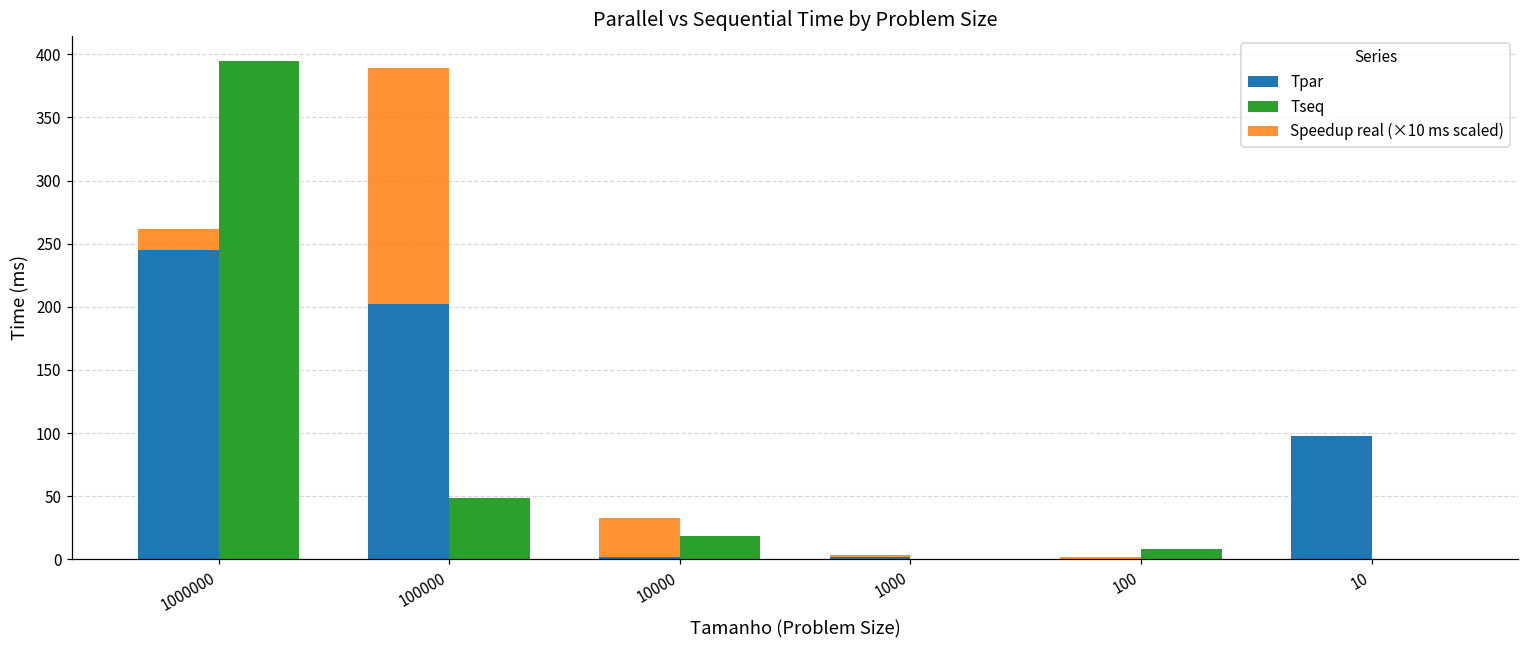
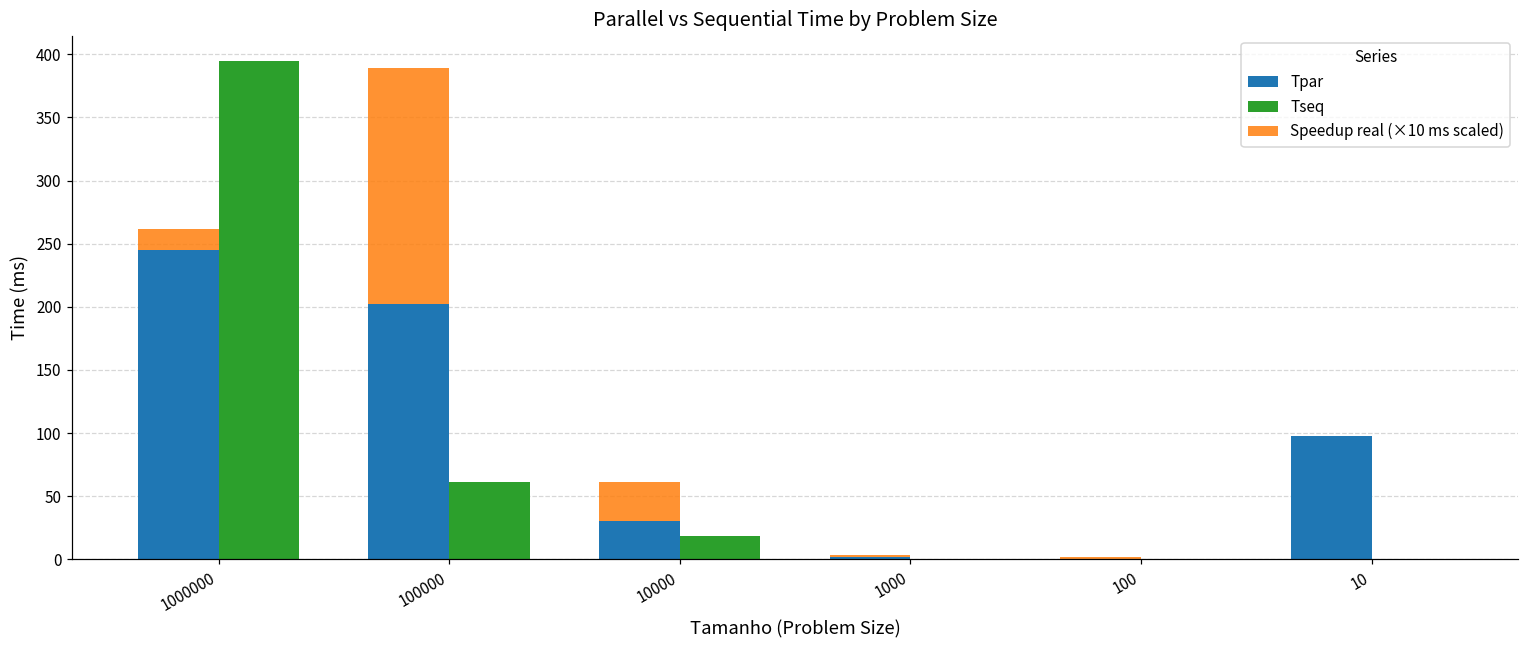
  {
    "Tpar": {
      "1000000": 245,
      "100000": 202,
-     "10000": 2,
+     "10000": 30,
      "10": 97
    },
    "Tseq": {
      "1000000": 395,
-     "100000": 49,
+     "100000": 61,
      "10000": 19,
-     "100": 8
+     "100": 0
    },
    "Speedup real (×10 ms scaled)": {
      "1000000": 16,
      "100000": 187,
      "10000": 31
    }
  }
